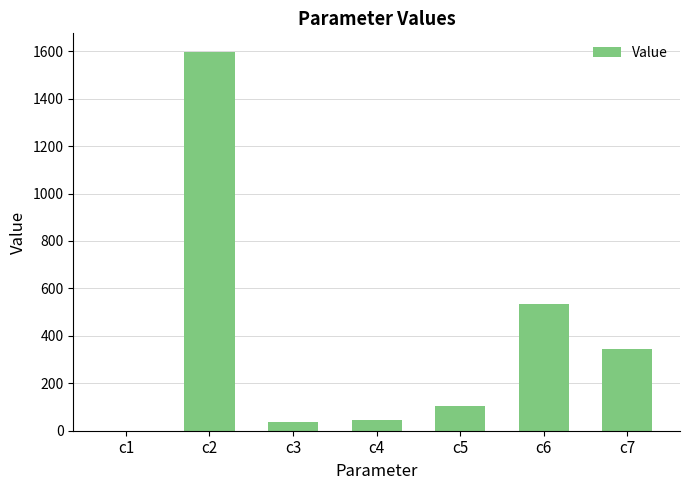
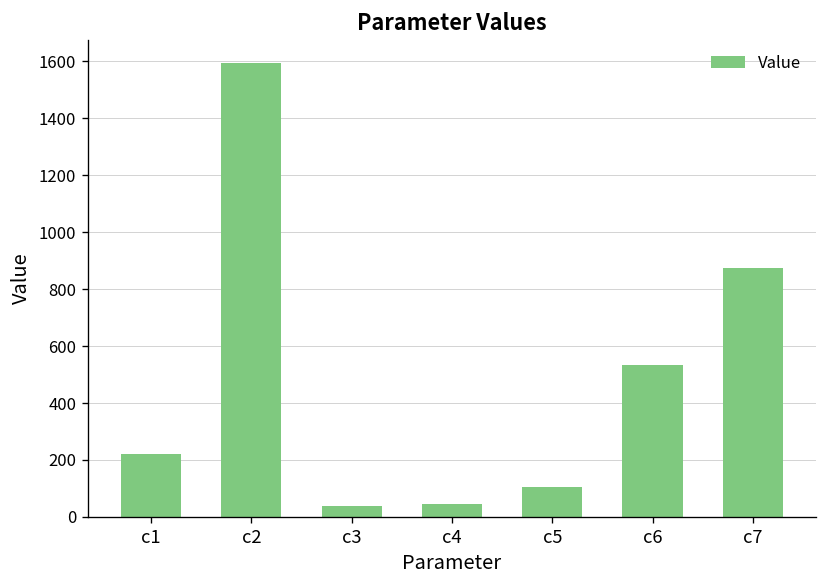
  {
-   "c1": 0,
+   "c1": 220,
    "c2": 1600,
    "c3": 40,
    "c4": 50,
    "c5": 110,
    "c6": 530,
-   "c7": 350
+   "c7": 870
  }
